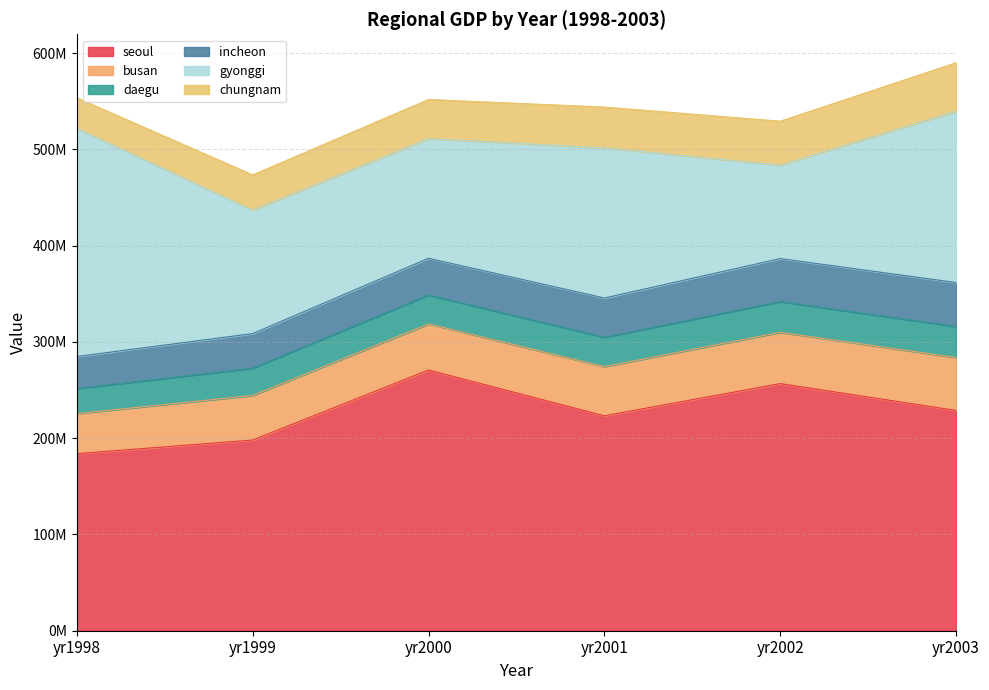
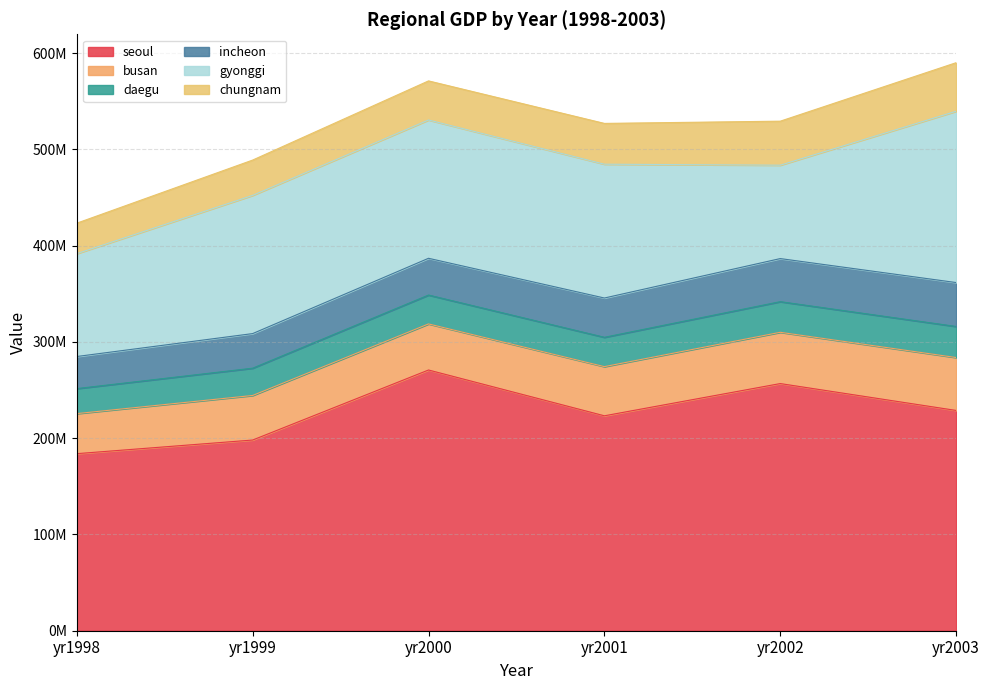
  {
    "seoul": {
      "yr1998": 180000000,
      "yr1999": 200000000,
      "yr2000": 270000000,
      "yr2001": 220000000,
      "yr2002": 260000000,
      "yr2003": 230000000
    },
    "gyonggi": {
-     "yr1998": 240000000,
-     "yr1999": 130000000,
-     "yr2000": 120000000,
-     "yr2001": 160000000,
+     "yr1998": 110000000,
+     "yr1999": 140000000,
+     "yr2000": 140000000,
+     "yr2001": 140000000,
      "yr2002": 100000000,
      "yr2003": 180000000
    }
  }
